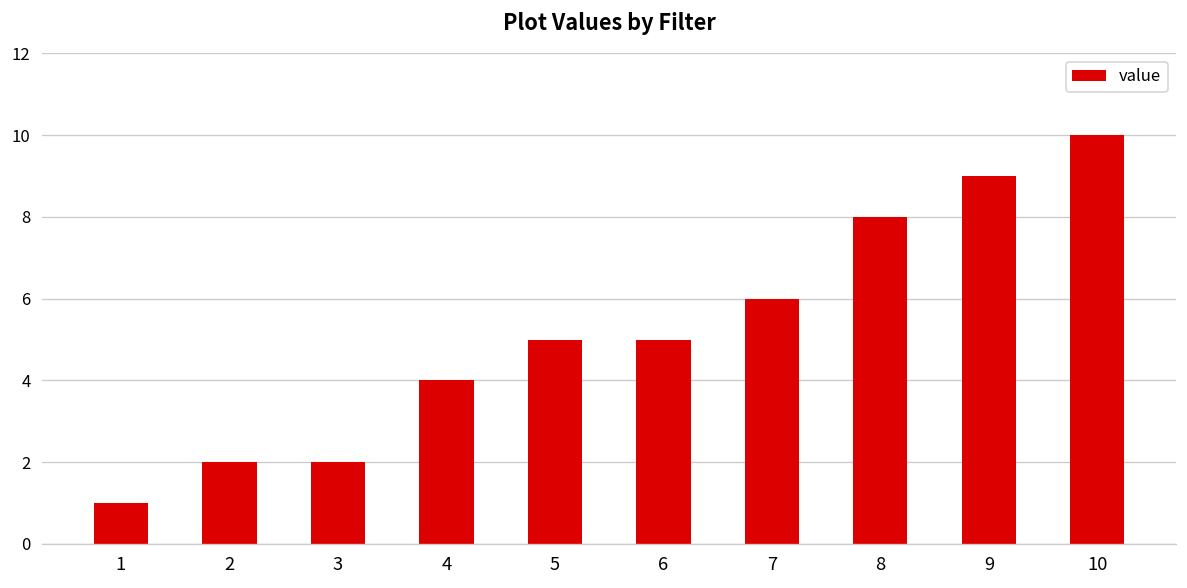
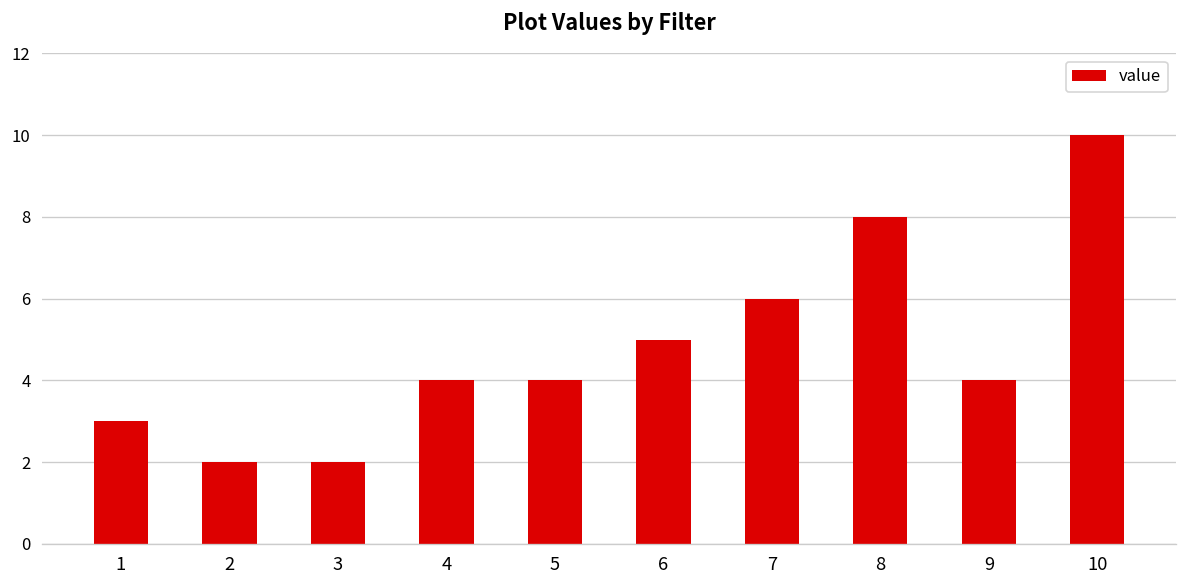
  {
-   "1": 1,
+   "1": 3,
    "2": 2,
    "3": 2,
    "4": 4,
-   "5": 5,
+   "5": 4,
    "6": 5,
    "7": 6,
    "8": 8,
-   "9": 9,
+   "9": 4,
    "10": 10
  }
